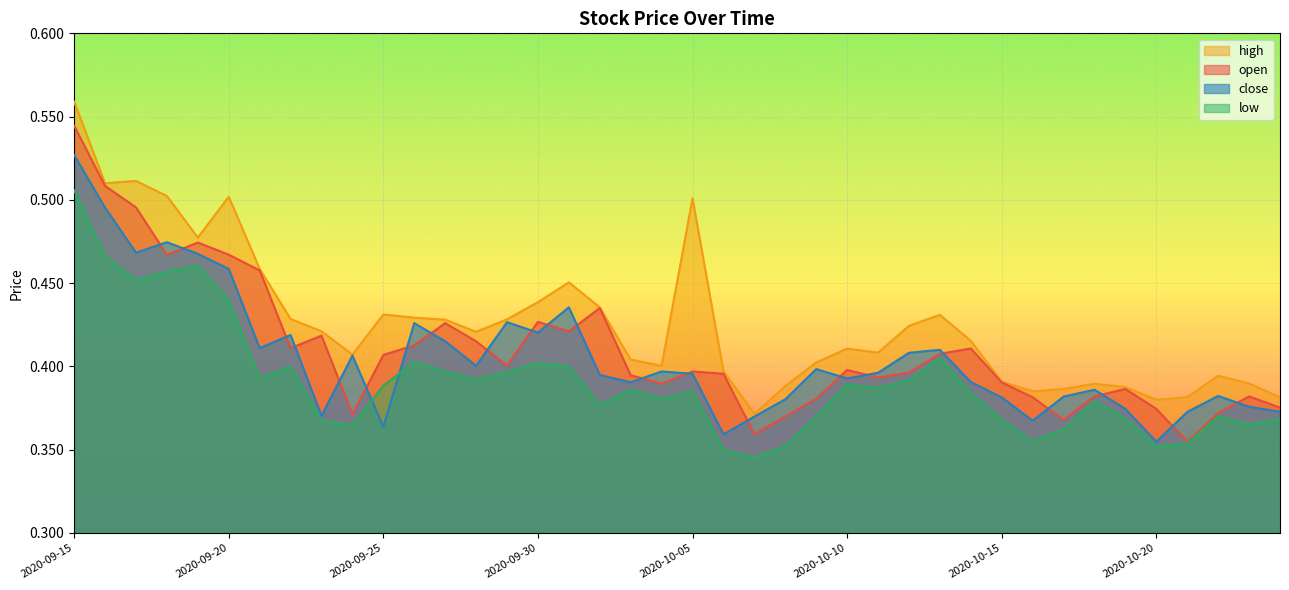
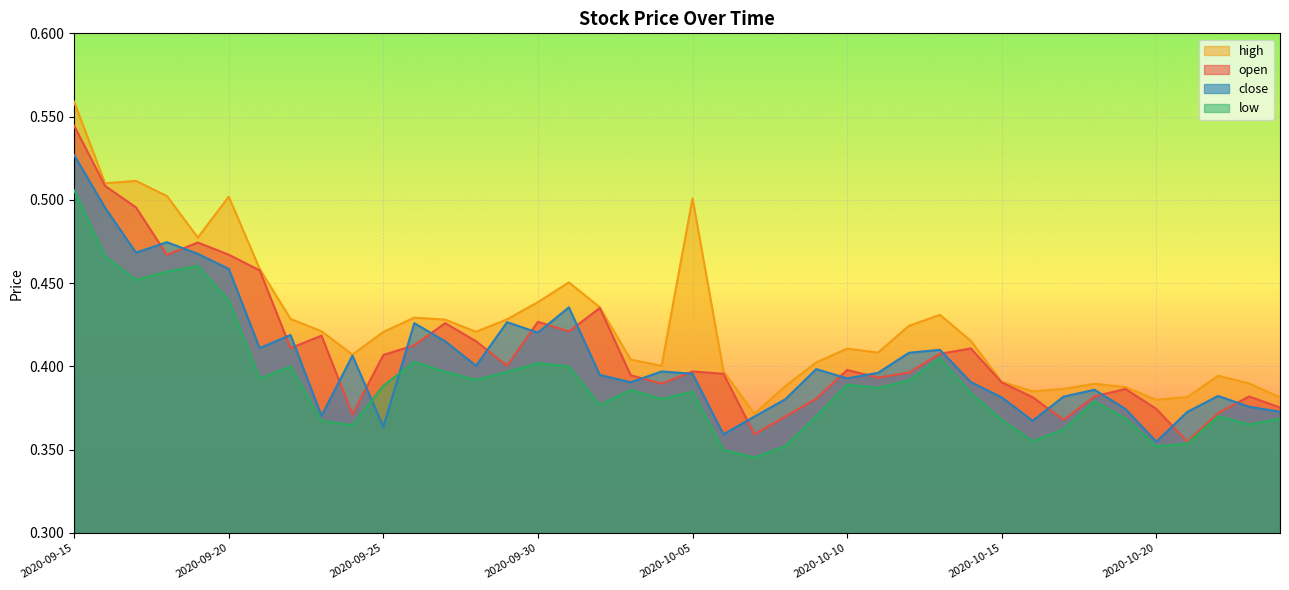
  {
    "high": {
      "2020-09-15": 0.559,
      "2020-09-20": 0.502,
-     "2020-09-25": 0.431,
+     "2020-09-25": 0.421,
      "2020-09-30": 0.439,
      "2020-10-05": 0.501,
      "2020-10-10": 0.411,
      "2020-10-20": 0.380
    },
    "open": {
      "2020-09-15": 0.545,
      "2020-09-20": 0.467,
      "2020-09-25": 0.407,
      "2020-09-30": 0.427,
      "2020-10-10": 0.398,
      "2020-10-20": 0.375
    },
    "close": {
      "2020-09-15": 0.527,
      "2020-09-20": 0.459,
      "2020-09-25": 0.364,
      "2020-09-30": 0.420,
      "2020-10-10": 0.393,
      "2020-10-15": 0.381,
      "2020-10-20": 0.355
    },
    "low": {
      "2020-09-15": 0.506,
      "2020-09-20": 0.440,
      "2020-09-25": 0.388,
      "2020-09-30": 0.402,
      "2020-10-05": 0.385,
      "2020-10-10": 0.389,
      "2020-10-15": 0.368,
      "2020-10-20": 0.352
    }
  }
